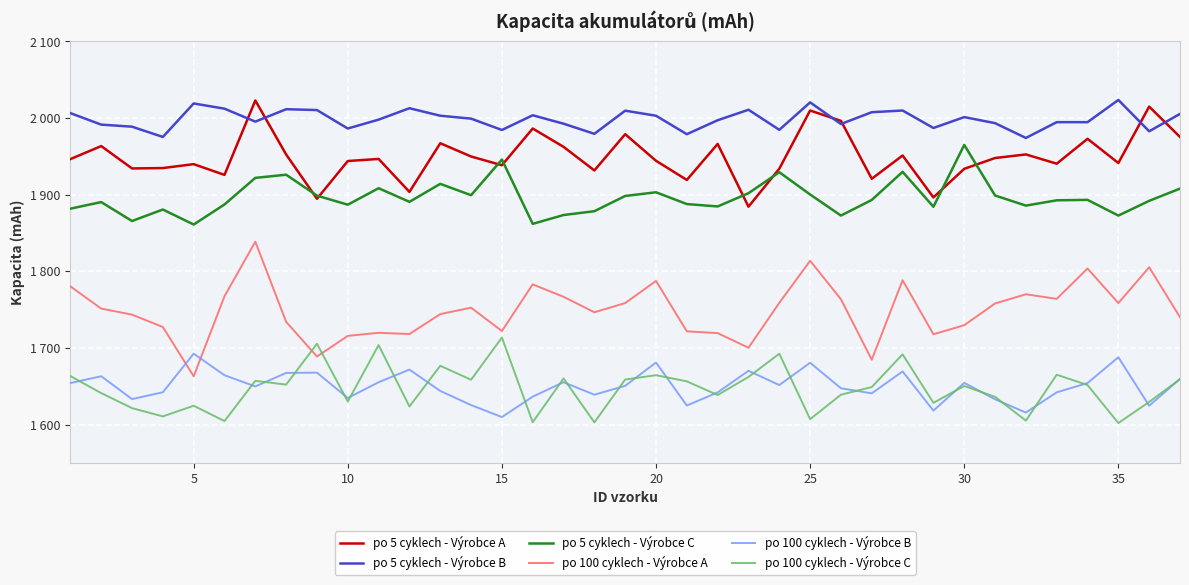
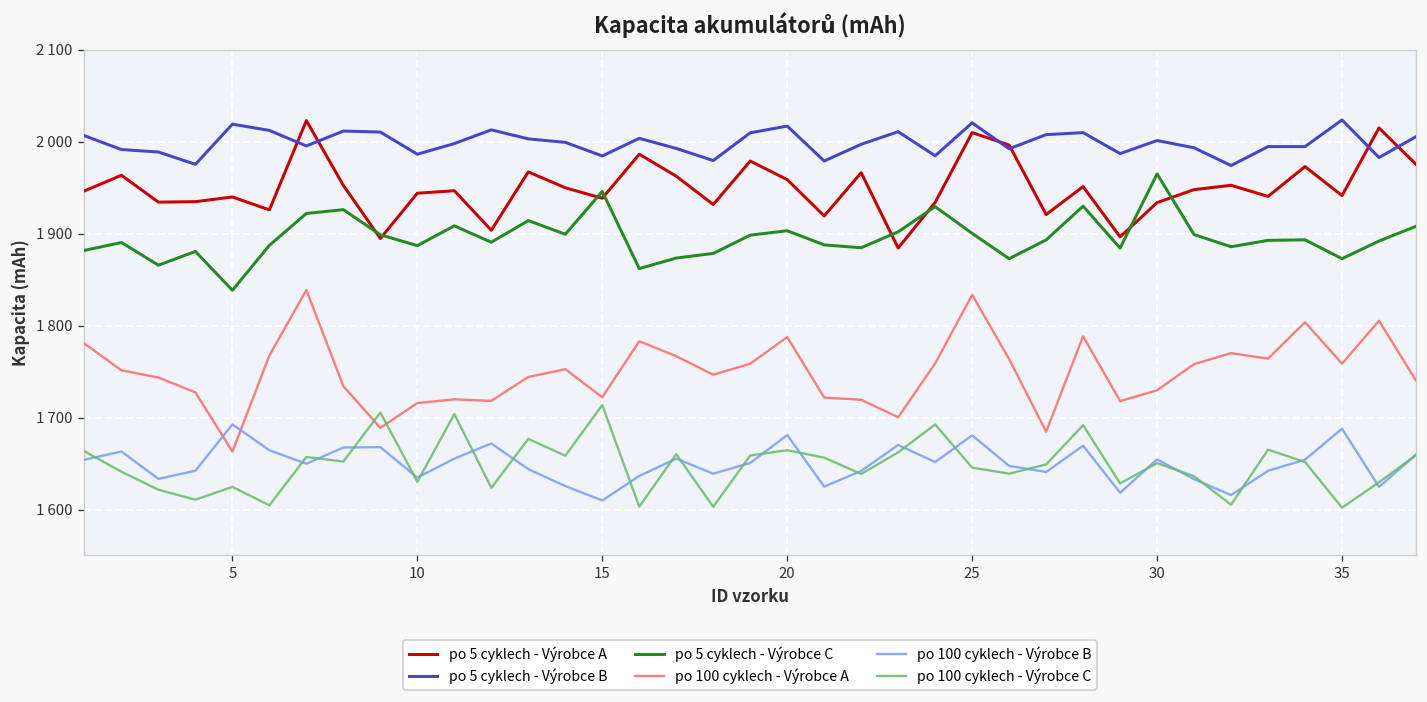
  {
    "po 5 cyklech - Výrobce A": {
      "5": 1940,
      "10": 1940,
      "15": 1940,
-     "20": 1940,
+     "20": 1960,
      "25": 2010,
      "30": 1930,
      "35": 1940
    },
    "po 5 cyklech - Výrobce B": {
      "5": 2020,
      "10": 1990,
      "15": 1980,
-     "20": 2000,
+     "20": 2020,
      "25": 2020,
      "30": 2000,
      "35": 2020
    },
    "po 5 cyklech - Výrobce C": {
-     "5": 1860,
+     "5": 1840,
      "10": 1890,
      "15": 1950,
      "20": 1900,
      "25": 1900,
      "30": 1970,
      "35": 1870
    },
    "po 100 cyklech - Výrobce A": {
      "5": 1660,
      "10": 1720,
      "15": 1720,
      "20": 1790,
-     "25": 1810,
+     "25": 1830,
      "30": 1730,
      "35": 1760
    },
    "po 100 cyklech - Výrobce B": {
      "5": 1690,
      "10": 1630,
      "15": 1610,
      "20": 1680,
      "25": 1680,
      "30": 1650,
      "35": 1690
    },
    "po 100 cyklech - Výrobce C": {
      "5": 1620,
      "10": 1630,
      "15": 1710,
      "20": 1660,
-     "25": 1610,
+     "25": 1650,
      "30": 1650,
      "35": 1600
    }
  }
